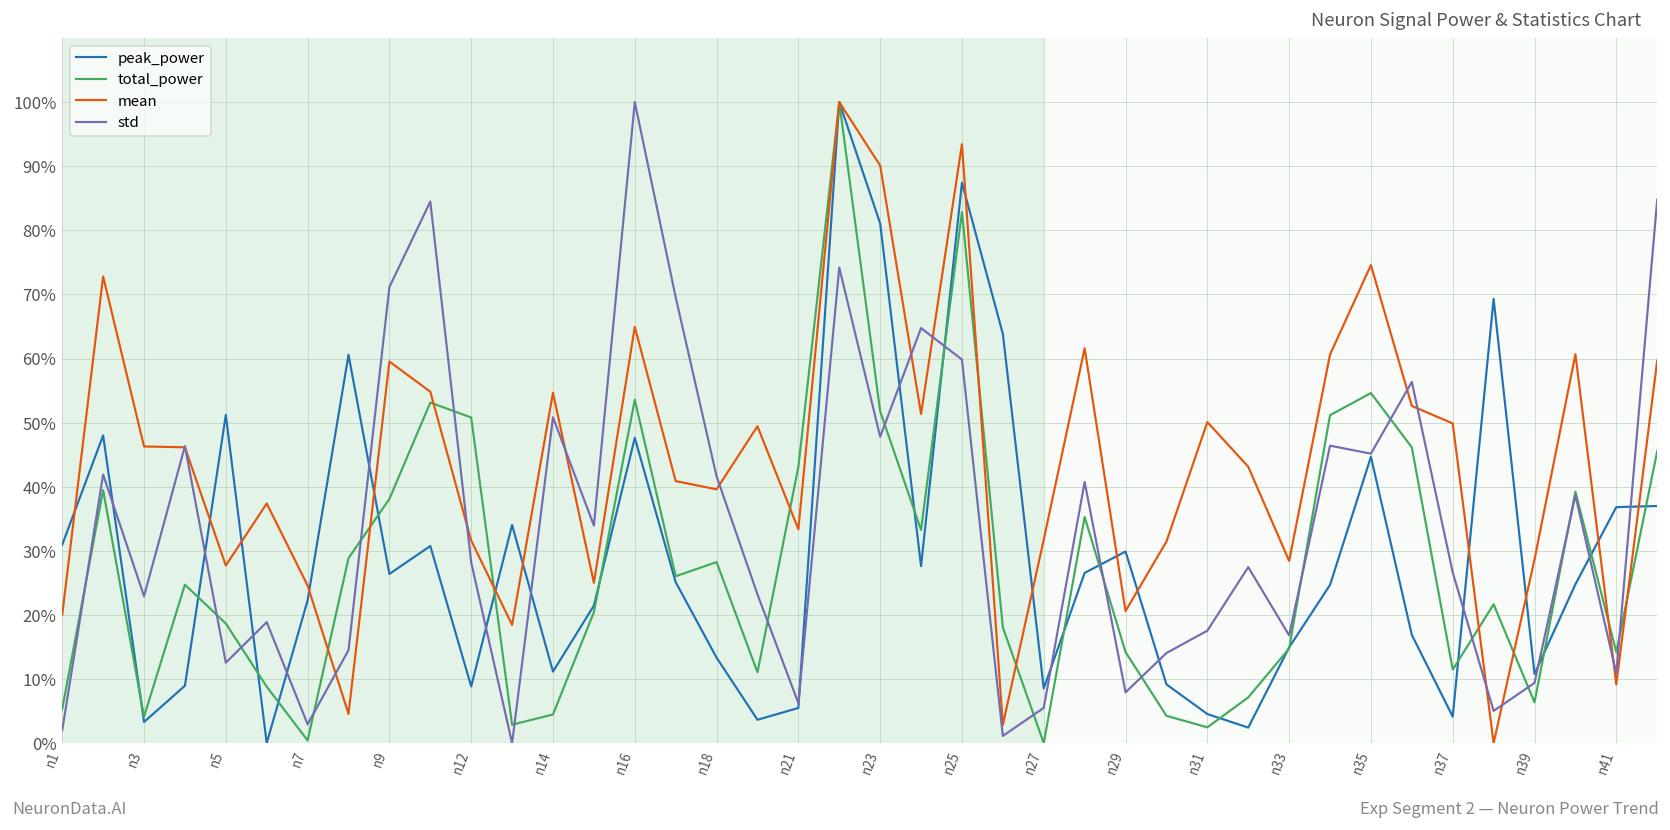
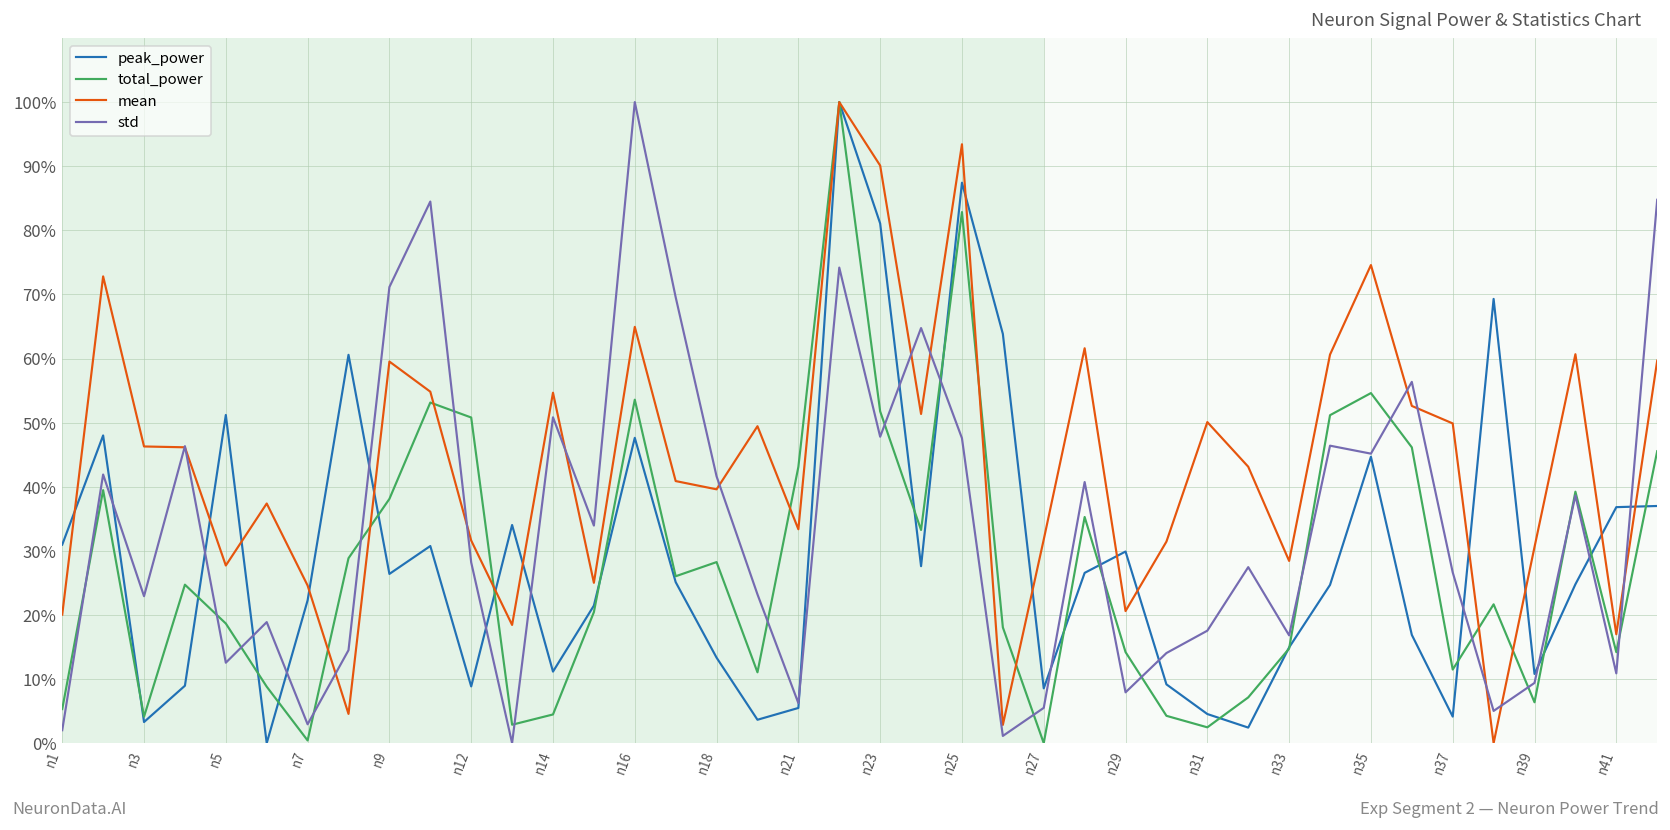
  {
    "peak_power": {
      "n1": "31%",
      "n3": "3%",
      "n5": "51%",
      "n7": "22%",
      "n9": "26%",
      "n12": "9%",
      "n14": "11%",
      "n16": "48%",
      "n18": "13%",
      "n21": "5%",
      "n23": "81%",
      "n25": "87%",
      "n27": "9%",
      "n29": "30%",
      "n31": "5%",
      "n35": "45%",
      "n37": "4%",
      "n39": "11%",
      "n41": "37%"
    },
    "total_power": {
      "n1": "5%",
      "n3": "4%",
      "n5": "19%",
      "n7": "0%",
      "n9": "38%",
      "n12": "51%",
      "n14": "4%",
      "n16": "54%",
      "n18": "28%",
      "n21": "43%",
      "n23": "52%",
      "n25": "83%",
      "n27": "0%",
      "n29": "14%",
      "n31": "2%",
      "n35": "55%",
      "n37": "11%",
      "n39": "6%",
      "n41": "14%"
    },
    "mean": {
      "n1": "20%",
      "n3": "46%",
      "n5": "28%",
      "n7": "25%",
      "n9": "60%",
      "n12": "32%",
      "n14": "55%",
      "n16": "65%",
      "n18": "40%",
      "n21": "33%",
      "n23": "90%",
      "n25": "93%",
      "n27": "32%",
      "n29": "21%",
      "n31": "50%",
      "n33": "28%",
      "n35": "75%",
      "n37": "50%",
-     "n39": "29%",
-     "n41": "9%"
+     "n39": "31%",
+     "n41": "17%"
    },
    "std": {
      "n1": "2%",
      "n3": "23%",
      "n5": "13%",
      "n7": "3%",
      "n9": "71%",
      "n12": "28%",
      "n14": "51%",
      "n16": "100%",
      "n18": "42%",
      "n21": "6%",
      "n23": "48%",
-     "n25": "60%",
+     "n25": "48%",
      "n27": "6%",
      "n29": "8%",
      "n31": "18%",
      "n33": "17%",
      "n35": "45%",
      "n37": "27%",
      "n39": "9%",
      "n41": "11%"
    }
  }
